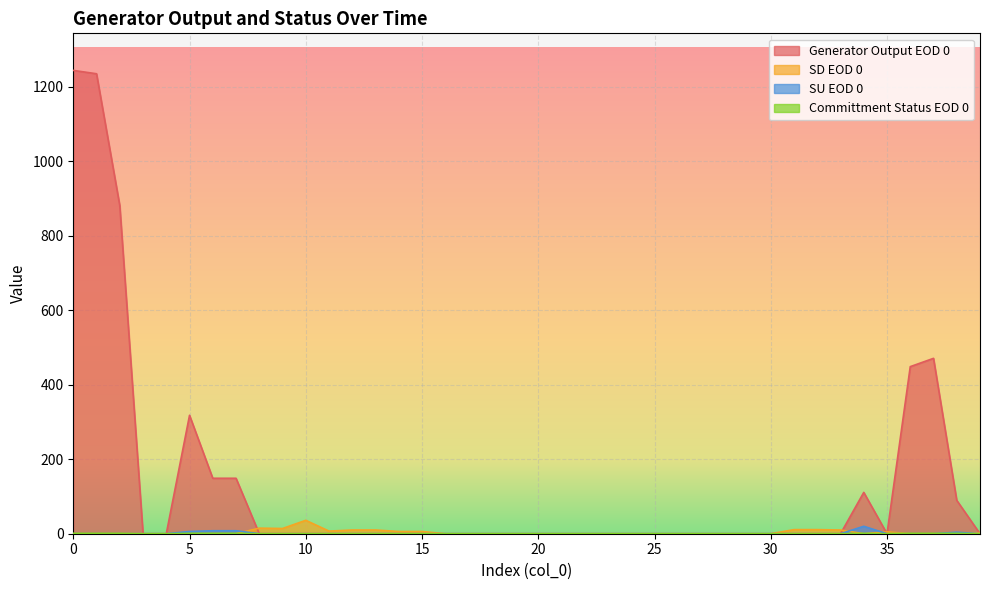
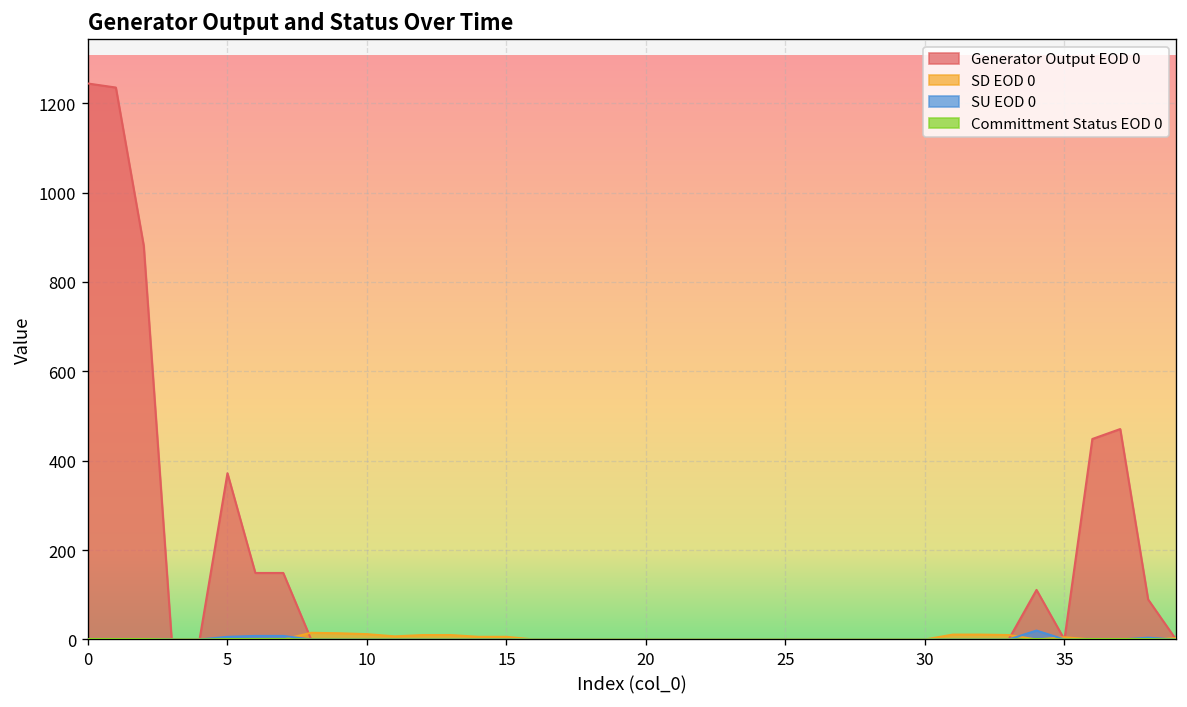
  {
    "Generator Output EOD 0": {
      "0": 1240,
-     "5": 320
+     "5": 370
    },
    "SD EOD 0": {
-     "10": 40
+     "10": 10
    }
  }
